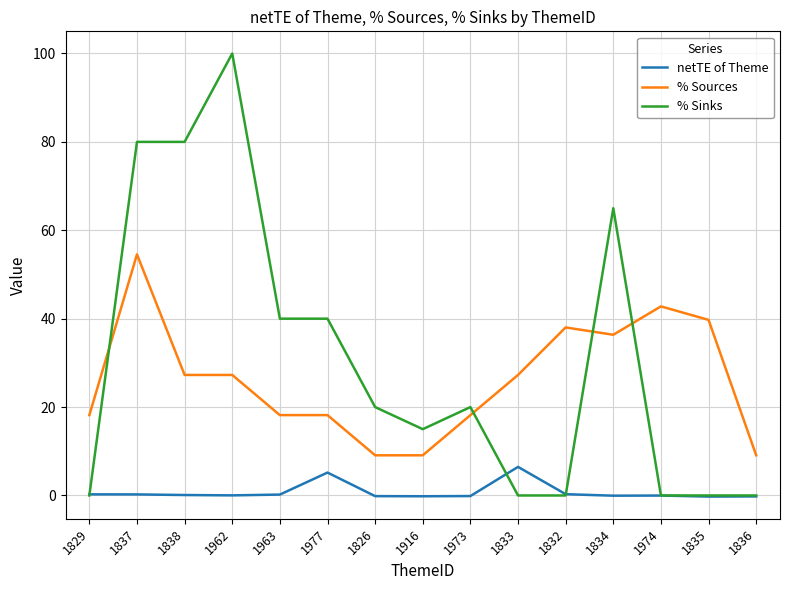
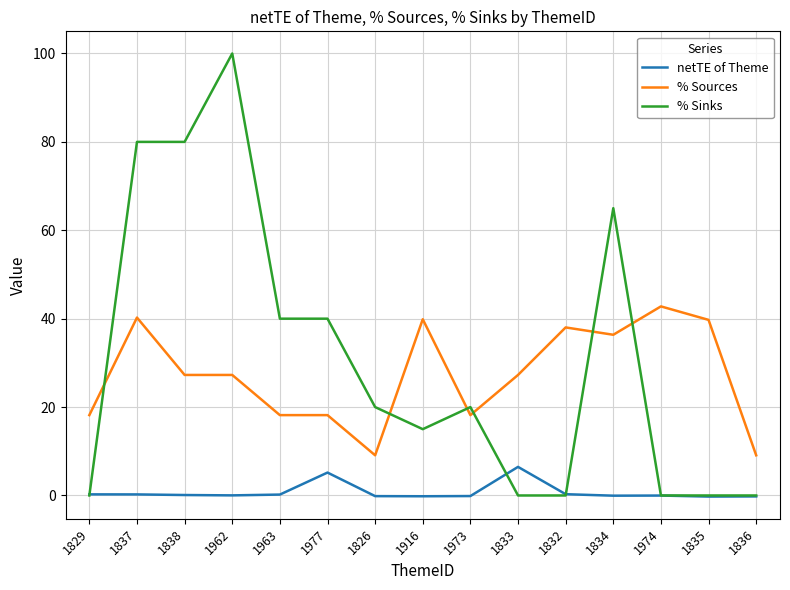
  {
    "netTE of Theme": {
      "1837": 0,
      "1838": 0,
      "1962": 0,
      "1963": 0,
      "1977": 5,
      "1826": 0,
      "1916": 0,
      "1973": 0,
      "1833": 6,
      "1834": 0
    },
    "% Sources": {
      "1829": 18,
-     "1837": 55,
+     "1837": 40,
      "1838": 27,
      "1962": 27,
      "1963": 18,
      "1977": 18,
      "1826": 9,
-     "1916": 9,
+     "1916": 40,
      "1973": 18,
      "1833": 27,
      "1832": 38,
      "1834": 36,
      "1974": 43,
      "1835": 40,
      "1836": 9
    },
    "% Sinks": {
      "1837": 80,
      "1838": 80,
      "1962": 100,
      "1963": 40,
      "1977": 40,
      "1826": 20,
      "1916": 15,
      "1973": 20,
      "1833": 0,
      "1834": 65
    }
  }
